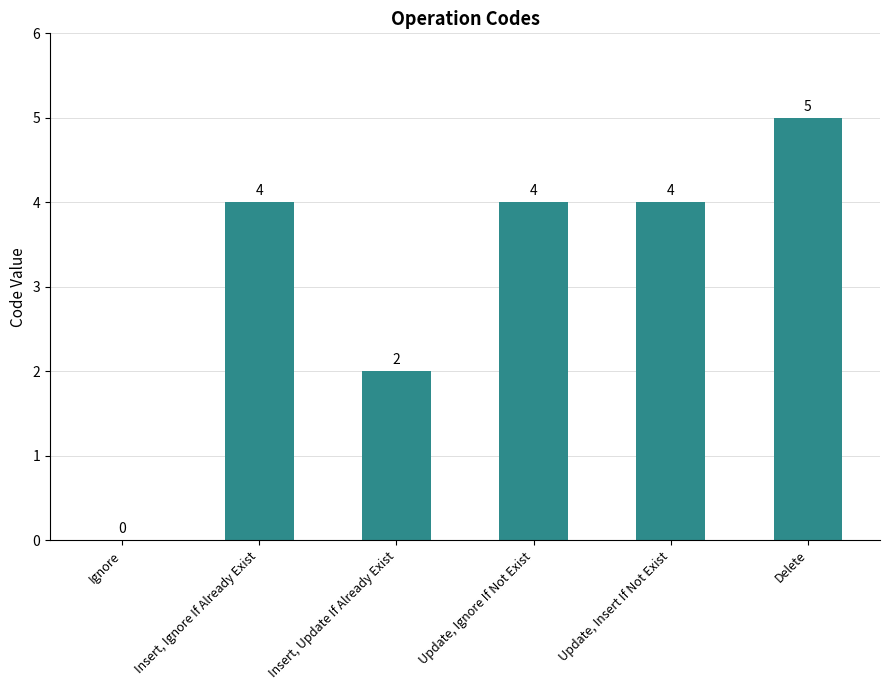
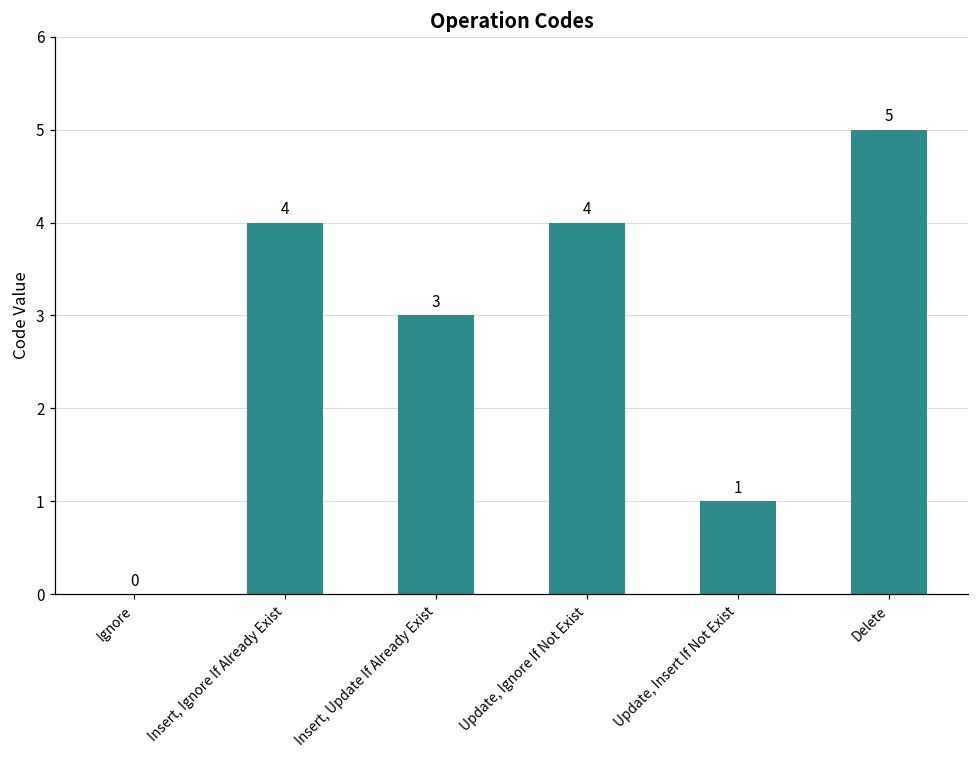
  {
    "Ignore": 0,
    "Insert, Ignore If Already Exist": 4,
-   "Insert, Update If Already Exist": 2,
+   "Insert, Update If Already Exist": 3,
    "Update, Ignore If Not Exist": 4,
-   "Update, Insert If Not Exist": 4,
+   "Update, Insert If Not Exist": 1,
    "Delete": 5
  }
